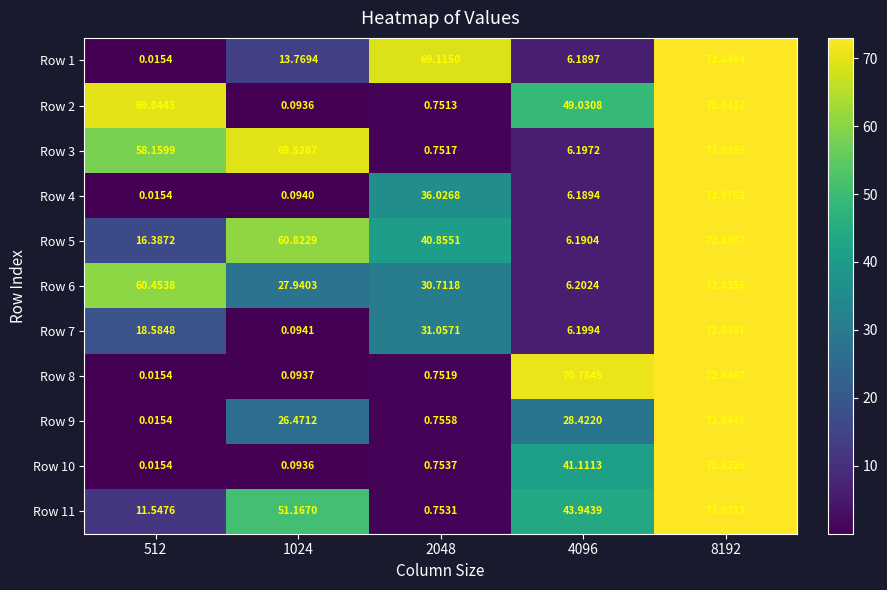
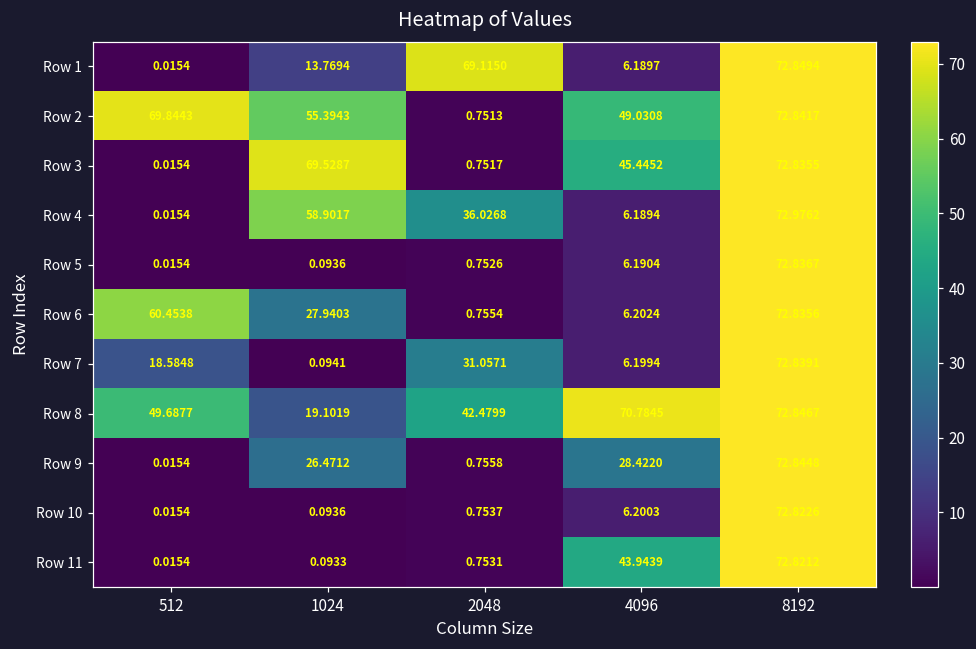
  {
    "Row 1": {
      "512": 0.0154,
      "1024": 13.7694,
      "4096": 6.1897
    },
    "Row 2": {
-     "1024": 0.0936,
+     "1024": 55.3943,
      "2048": 0.7513,
      "4096": 49.0308
    },
    "Row 3": {
-     "512": 58.1599,
+     "512": 0.0154,
      "2048": 0.7517,
-     "4096": 6.1972
+     "4096": 45.4452
    },
    "Row 4": {
      "512": 0.0154,
-     "1024": 0.0940,
+     "1024": 58.9017,
      "2048": 36.0268,
      "4096": 6.1894
    },
    "Row 5": {
-     "512": 16.3872,
-     "1024": 60.8229,
-     "2048": 40.8551,
+     "512": 0.0154,
+     "1024": 0.0936,
+     "2048": 0.7526,
      "4096": 6.1904
    },
    "Row 6": {
      "512": 60.4538,
      "1024": 27.9403,
-     "2048": 30.7118,
+     "2048": 0.7554,
      "4096": 6.2024
    },
    "Row 7": {
      "512": 18.5848,
      "1024": 0.0941,
      "2048": 31.0571,
      "4096": 6.1994
    },
    "Row 8": {
-     "512": 0.0154,
-     "1024": 0.0937,
-     "2048": 0.7519
+     "512": 49.6877,
+     "1024": 19.1019,
+     "2048": 42.4799
    },
    "Row 9": {
      "512": 0.0154,
      "1024": 26.4712,
      "2048": 0.7558,
      "4096": 28.4220
    },
    "Row 10": {
      "512": 0.0154,
      "1024": 0.0936,
      "2048": 0.7537,
-     "4096": 41.1113
+     "4096": 6.2003
    },
    "Row 11": {
-     "512": 11.5476,
-     "1024": 51.1670,
+     "512": 0.0154,
+     "1024": 0.0933,
      "2048": 0.7531,
      "4096": 43.9439
    }
  }
